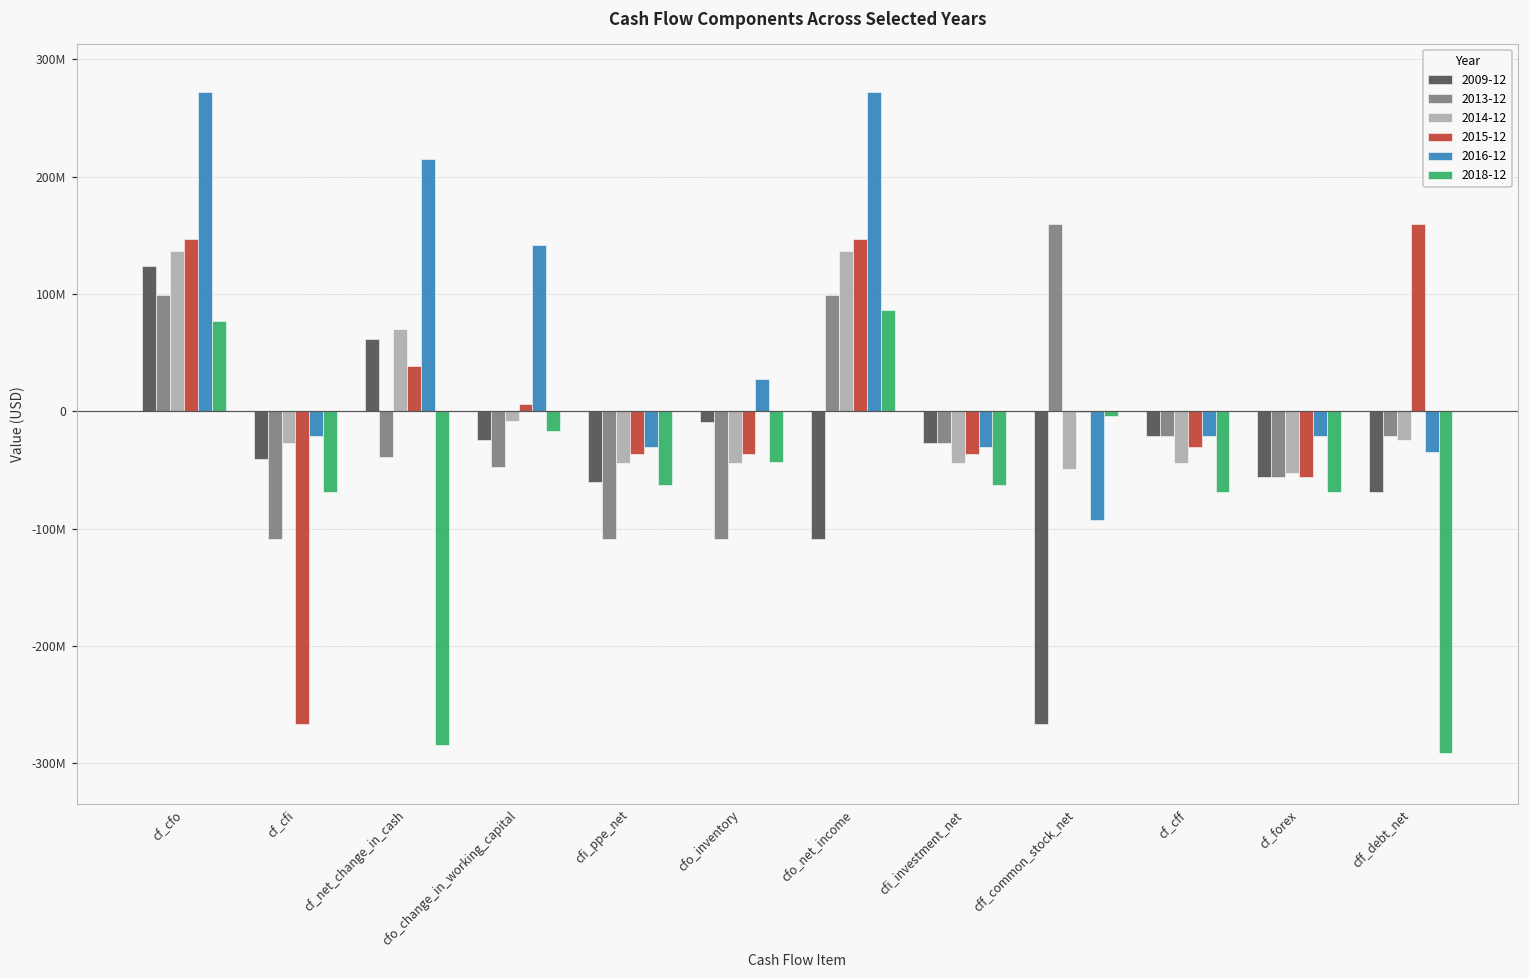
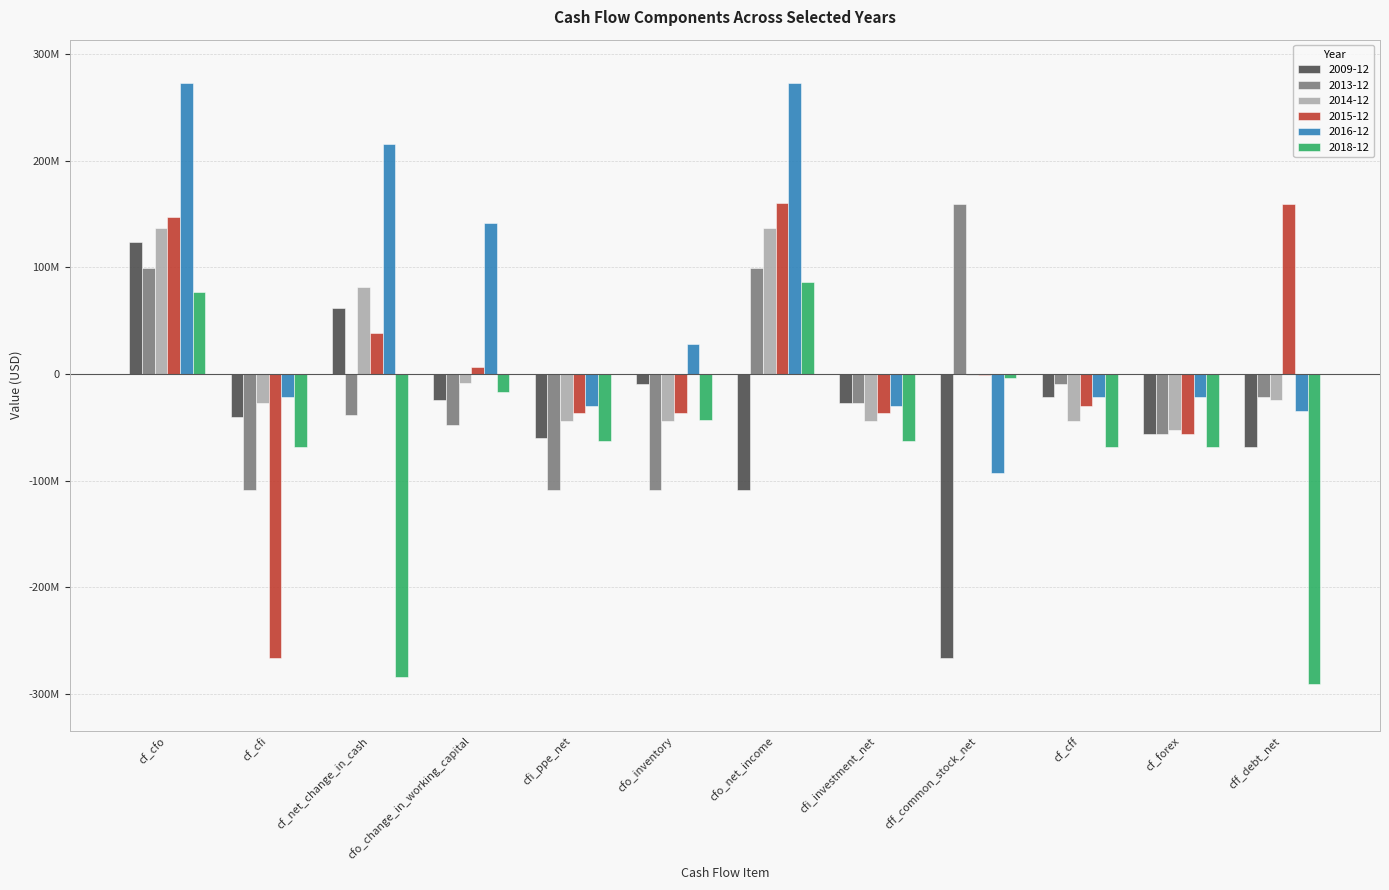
  {
    "2009-12": {
      "cf_cfo": 124000000,
      "cf_cfi": -41000000,
      "cf_net_change_in_cash": 62000000,
      "cfo_change_in_working_capital": -25000000,
      "cfi_ppe_net": -60000000,
      "cfo_inventory": -9000000,
      "cfo_net_income": -109000000,
      "cfi_investment_net": -27000000,
      "cff_common_stock_net": -267000000,
      "cf_cff": -21000000,
      "cf_forex": -56000000,
      "cff_debt_net": -69000000
    },
    "2013-12": {
      "cf_cfo": 99000000,
      "cf_cfi": -109000000,
      "cf_net_change_in_cash": -39000000,
      "cfo_change_in_working_capital": -48000000,
      "cfi_ppe_net": -109000000,
      "cfo_inventory": -109000000,
      "cfo_net_income": 99000000,
      "cfi_investment_net": -27000000,
      "cff_common_stock_net": 160000000,
-     "cf_cff": -21000000,
+     "cf_cff": -9000000,
      "cf_forex": -56000000,
      "cff_debt_net": -21000000
    },
    "2014-12": {
      "cf_cfo": 137000000,
      "cf_cfi": -27000000,
-     "cf_net_change_in_cash": 70000000,
+     "cf_net_change_in_cash": 82000000,
      "cfo_change_in_working_capital": -9000000,
      "cfi_ppe_net": -44000000,
      "cfo_inventory": -44000000,
      "cfo_net_income": 137000000,
      "cfi_investment_net": -44000000,
-     "cff_common_stock_net": -49000000,
+     "cff_common_stock_net": -1000000,
      "cf_cff": -44000000,
      "cf_forex": -53000000,
      "cff_debt_net": -25000000
    },
    "2015-12": {
      "cf_cfo": 147000000,
      "cf_cfi": -267000000,
      "cf_net_change_in_cash": 39000000,
      "cfo_change_in_working_capital": 6000000,
      "cfi_ppe_net": -37000000,
      "cfo_inventory": -37000000,
-     "cfo_net_income": 147000000,
+     "cfo_net_income": 161000000,
      "cfi_investment_net": -37000000,
      "cf_cff": -30000000,
      "cf_forex": -56000000,
      "cff_debt_net": 160000000
    },
    "2016-12": {
      "cf_cfo": 273000000,
      "cf_cfi": -21000000,
      "cf_net_change_in_cash": 215000000,
      "cfo_change_in_working_capital": 142000000,
      "cfi_ppe_net": -30000000,
      "cfo_inventory": 28000000,
      "cfo_net_income": 273000000,
      "cfi_investment_net": -30000000,
      "cff_common_stock_net": -93000000,
      "cf_cff": -21000000,
      "cf_forex": -21000000,
      "cff_debt_net": -35000000
    },
    "2018-12": {
      "cf_cfo": 77000000,
      "cf_cfi": -69000000,
      "cf_net_change_in_cash": -284000000,
      "cfo_change_in_working_capital": -17000000,
      "cfi_ppe_net": -63000000,
      "cfo_inventory": -43000000,
      "cfo_net_income": 86000000,
      "cfi_investment_net": -63000000,
      "cff_common_stock_net": -4000000,
      "cf_cff": -69000000,
      "cf_forex": -69000000,
      "cff_debt_net": -291000000
    }
  }
